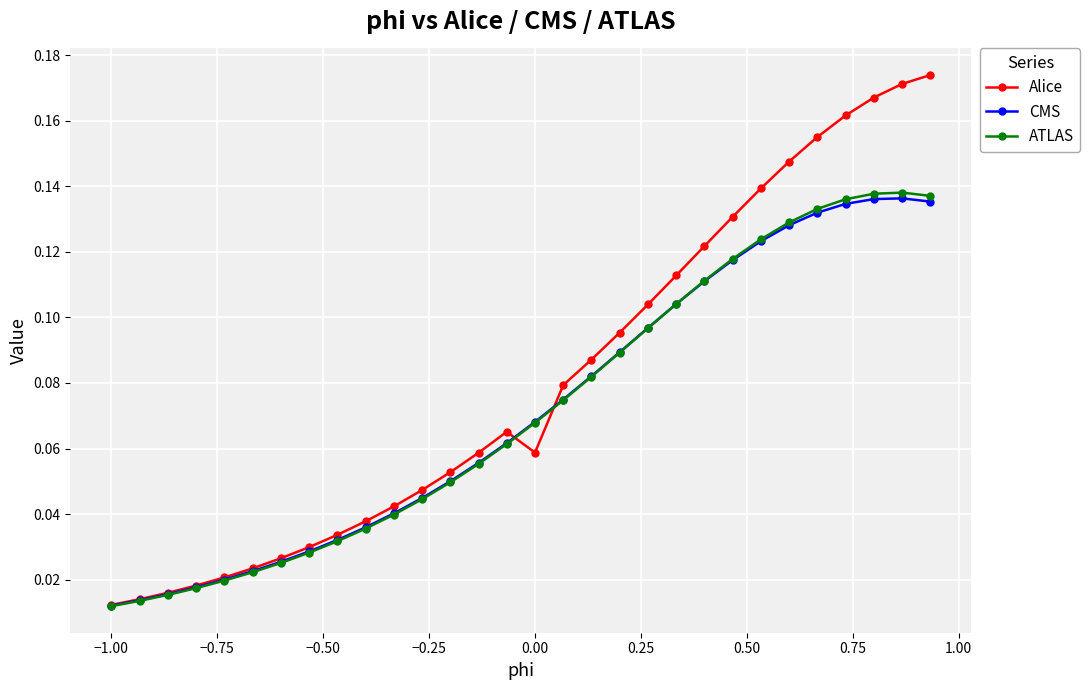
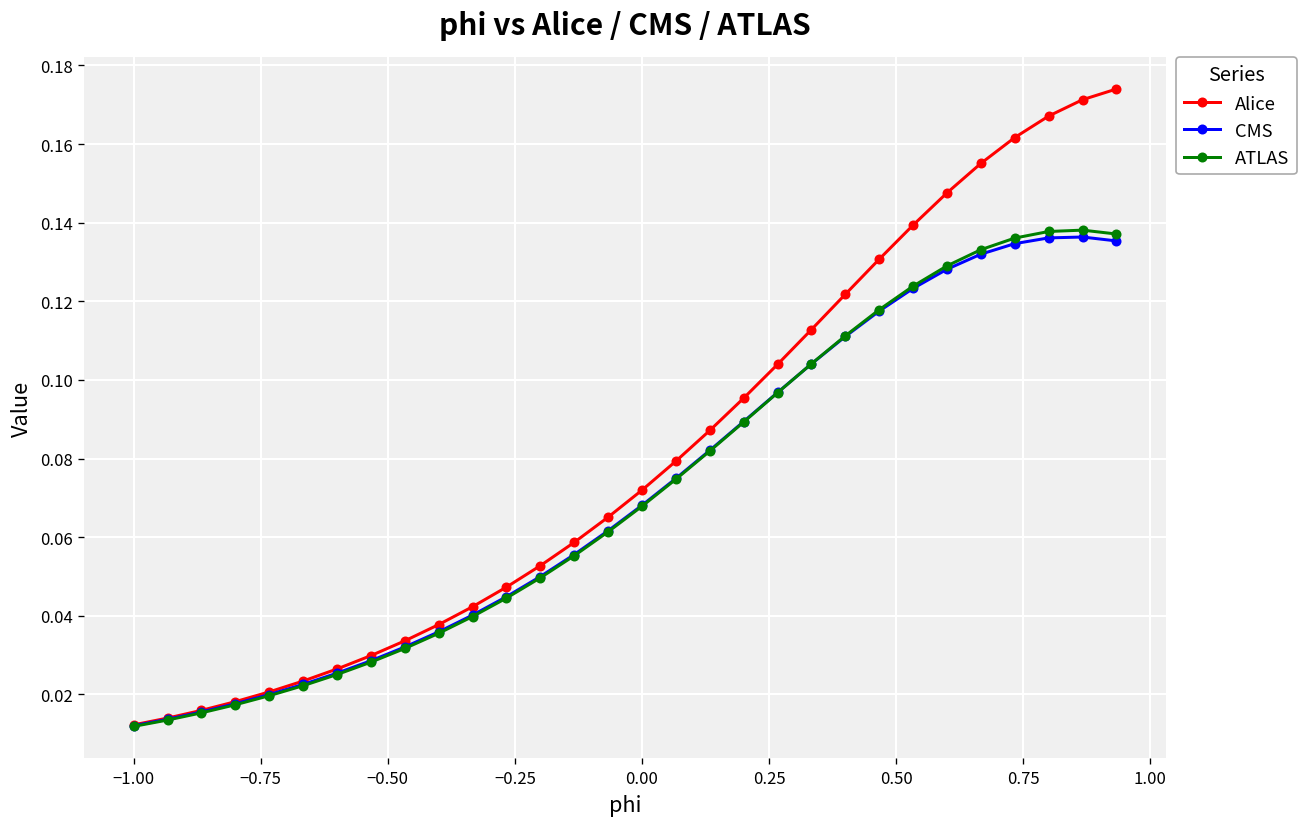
  {
    "Alice": {
-     "0.00": 0.059
+     "0.00": 0.072
    }
  }
